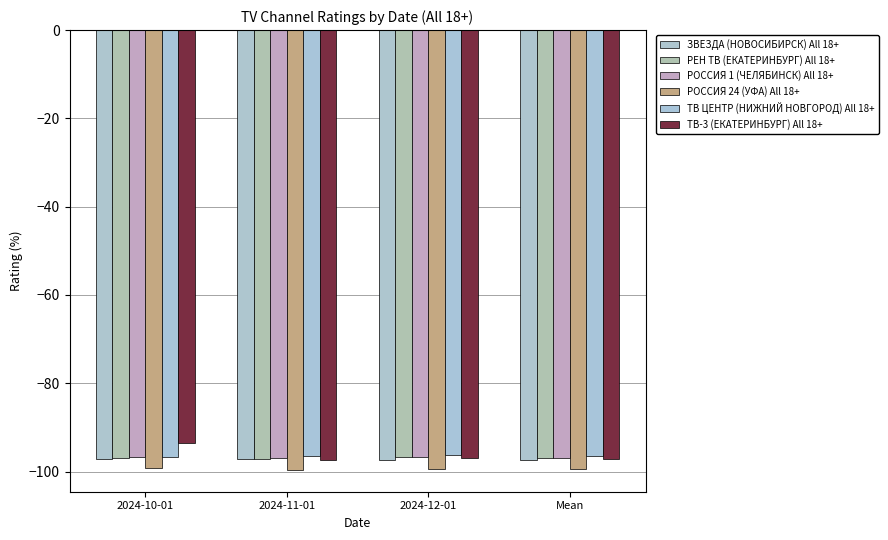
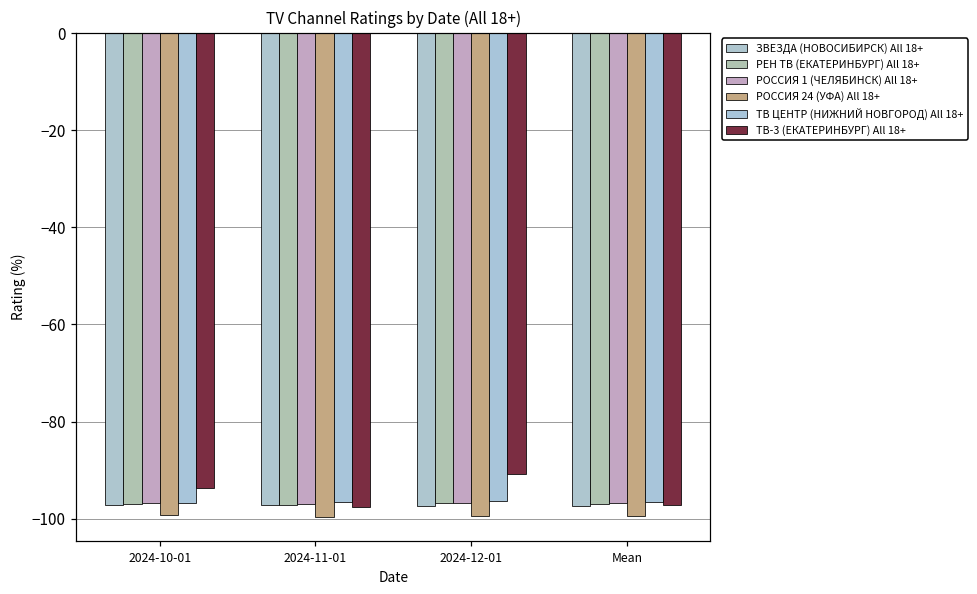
  {
    "ТВ-3 (ЕКАТЕРИНБУРГ) All 18+": {
      "2024-10-01": -94,
      "2024-11-01": -97,
-     "2024-12-01": -97,
+     "2024-12-01": -91,
      "Mean": -97
    }
  }
